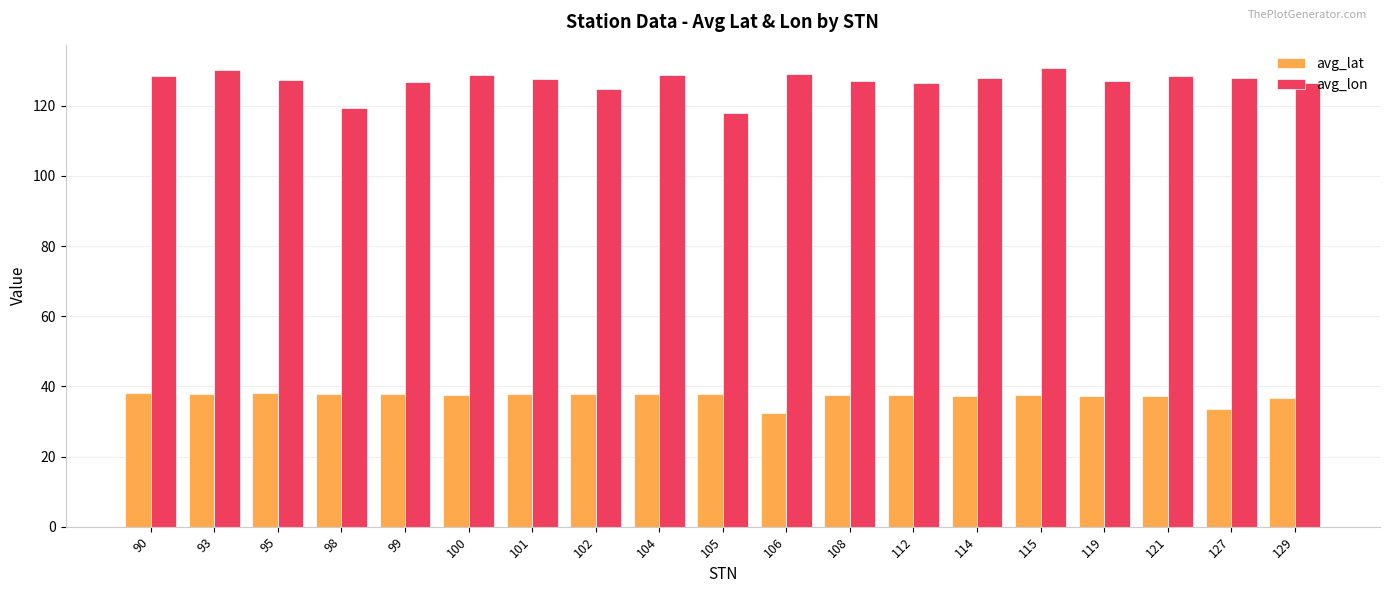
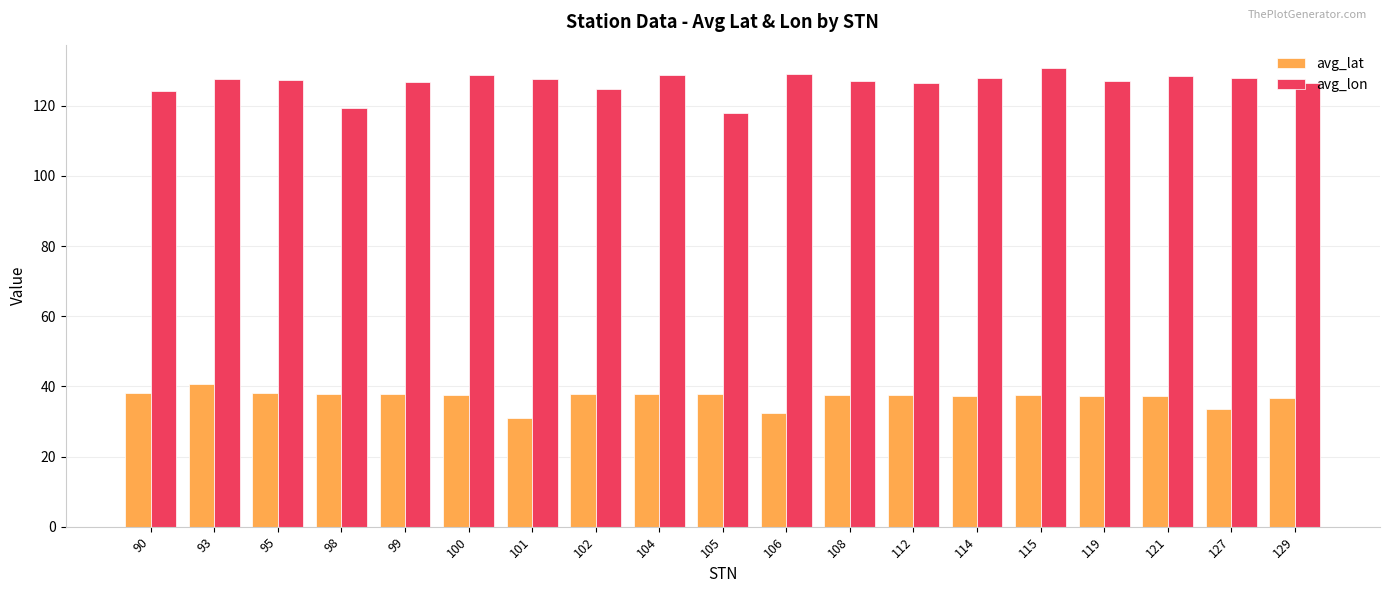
  {
    "avg_lat": {
      "90": 38,
-     "93": 38,
+     "93": 41,
      "95": 38,
      "98": 38,
      "99": 38,
      "100": 38,
-     "101": 38,
+     "101": 31,
      "102": 38,
      "104": 38,
      "105": 38,
      "106": 32,
      "108": 38,
      "112": 37,
      "114": 37,
      "115": 37,
      "119": 37,
      "121": 37,
      "127": 33,
      "129": 37
    },
    "avg_lon": {
-     "90": 129,
-     "93": 130,
+     "90": 124,
+     "93": 128,
      "95": 127,
      "98": 119,
      "99": 127,
      "100": 129,
      "101": 128,
      "102": 125,
      "104": 129,
      "105": 118,
      "106": 129,
      "108": 127,
      "112": 127,
      "114": 128,
      "115": 131,
      "119": 127,
      "121": 128,
      "127": 128,
      "129": 126
    }
  }
